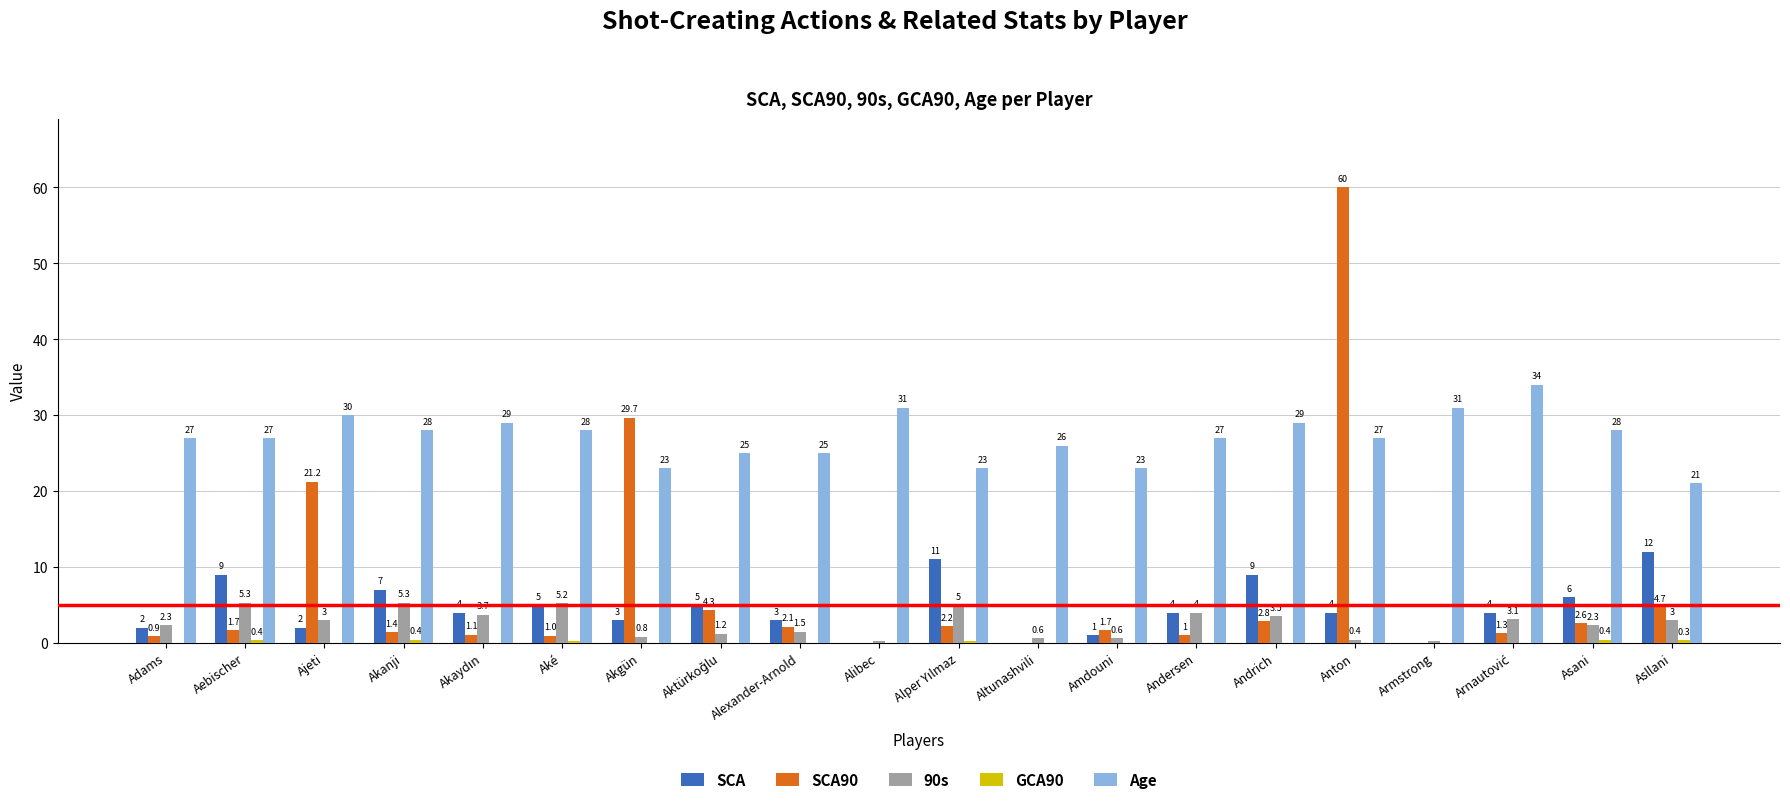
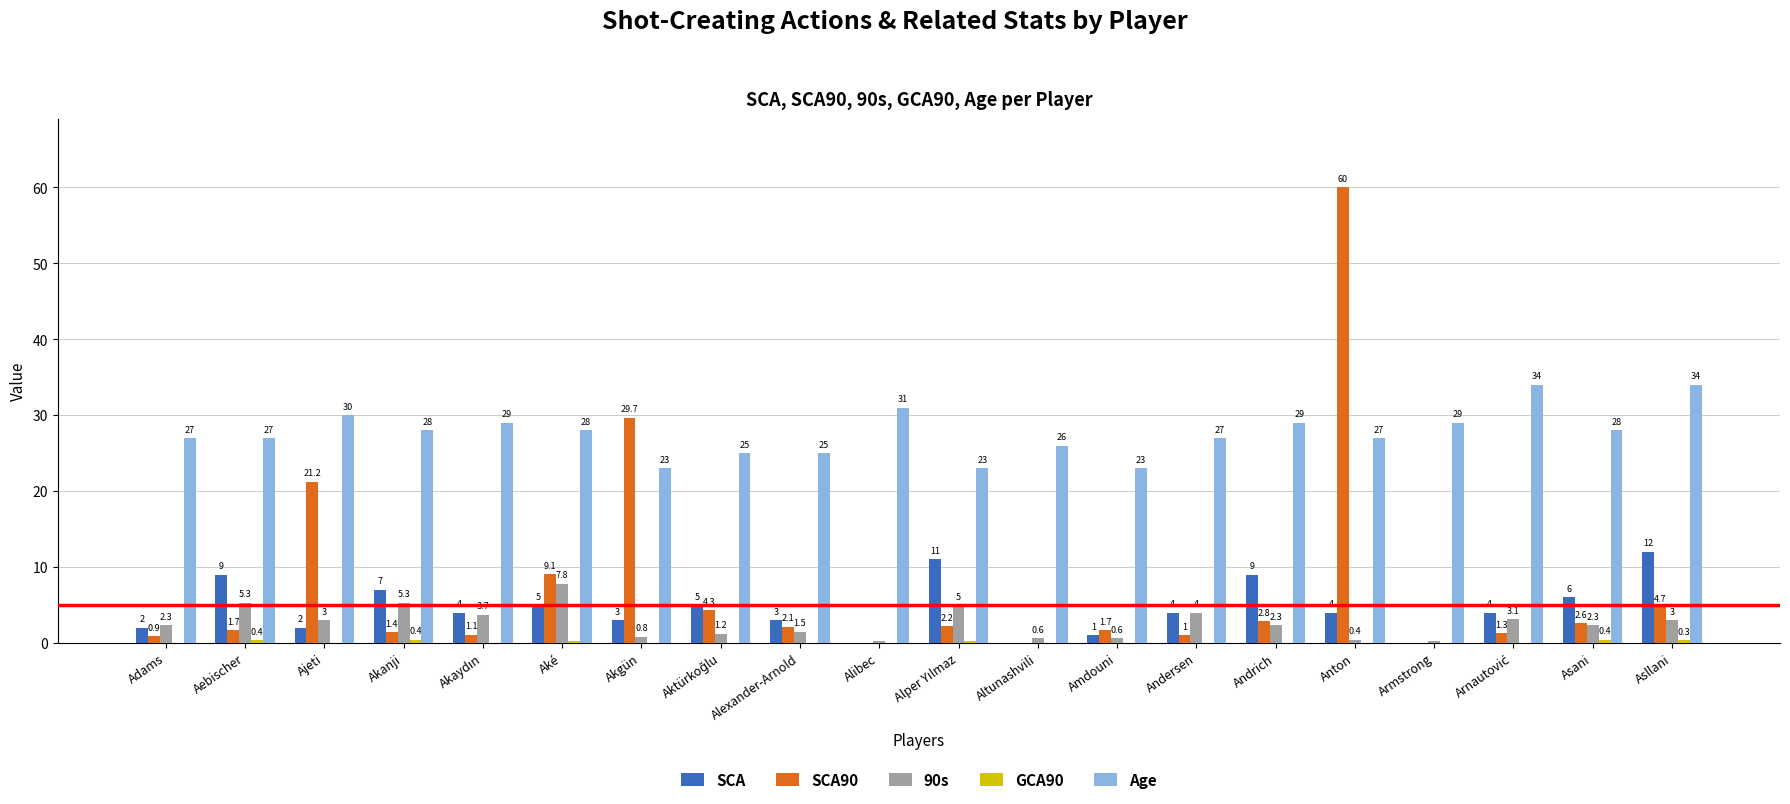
  {
    "SCA": {
      "Adams": 2,
      "Aebischer": 9,
      "Ajeti": 2,
      "Akanji": 7,
      "Akaydın": 4,
      "Aké": 5,
      "Akgün": 3,
      "Aktürkoğlu": 5,
      "Alexander-Arnold": 3,
      "Alper Yılmaz": 11,
      "Amdouni": 1,
      "Andersen": 4,
      "Andrich": 9,
      "Anton": 4,
      "Arnautović": 4,
      "Asani": 6,
      "Asllani": 12
    },
    "SCA90": {
      "Adams": 0.9,
      "Aebischer": 1.7,
      "Ajeti": 21.2,
      "Akanji": 1.4,
      "Akaydın": 1.1,
-     "Aké": 1.0,
+     "Aké": 9.1,
      "Akgün": 29.7,
      "Aktürkoğlu": 4.3,
      "Alexander-Arnold": 2.1,
      "Alper Yılmaz": 2.2,
      "Amdouni": 1.7,
      "Andersen": 1,
      "Andrich": 2.8,
      "Anton": 60,
      "Arnautović": 1.3,
      "Asani": 2.6,
      "Asllani": 4.7
    },
    "90s": {
      "Adams": 2.3,
      "Aebischer": 5.3,
      "Ajeti": 3,
      "Akanji": 5.3,
      "Akaydın": 3.7,
-     "Aké": 5.2,
+     "Aké": 7.8,
      "Akgün": 0.8,
      "Aktürkoğlu": 1.2,
      "Alexander-Arnold": 1.5,
      "Alper Yılmaz": 5,
      "Altunashvili": 0.6,
      "Amdouni": 0.6,
      "Andersen": 4,
-     "Andrich": 3.5,
+     "Andrich": 2.3,
      "Anton": 0.4,
      "Arnautović": 3.1,
      "Asani": 2.3,
      "Asllani": 3
    },
    "GCA90": {
      "Aebischer": 0.4,
      "Akanji": 0.4,
      "Asani": 0.4,
      "Asllani": 0.3
    },
    "Age": {
      "Adams": 27,
      "Aebischer": 27,
      "Ajeti": 30,
      "Akanji": 28,
      "Akaydın": 29,
      "Aké": 28,
      "Akgün": 23,
      "Aktürkoğlu": 25,
      "Alexander-Arnold": 25,
      "Alibec": 31,
      "Alper Yılmaz": 23,
      "Altunashvili": 26,
      "Amdouni": 23,
      "Andersen": 27,
      "Andrich": 29,
      "Anton": 27,
-     "Armstrong": 31,
+     "Armstrong": 29,
      "Arnautović": 34,
      "Asani": 28,
-     "Asllani": 21
+     "Asllani": 34
    }
  }
